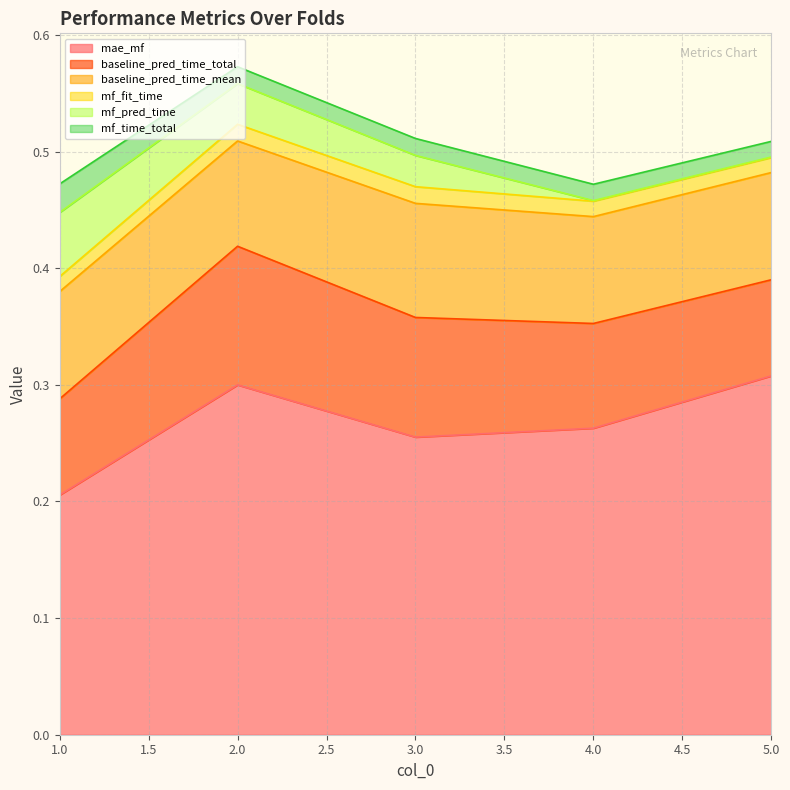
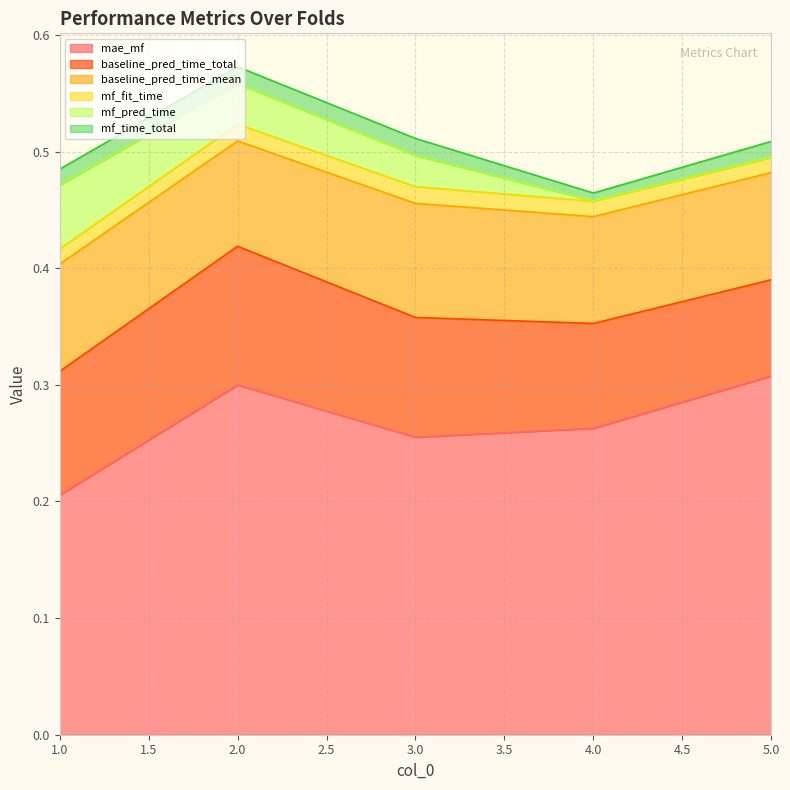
  {
    "mae_mf": {
      "1.0": 0.206,
      "2.0": 0.300,
      "3.0": 0.255,
      "4.0": 0.263,
      "5.0": 0.308
    },
    "baseline_pred_time_total": {
-     "1.0": 0.082,
+     "1.0": 0.106,
      "2.0": 0.119,
      "3.0": 0.103,
      "4.0": 0.090,
      "5.0": 0.082
    },
    "mf_pred_time": {
      "1.0": 0.055,
      "3.0": 0.027
    },
    "mf_time_total": {
-     "1.0": 0.024,
+     "1.0": 0.014,
      "3.0": 0.015,
-     "4.0": 0.014,
+     "4.0": 0.006,
      "5.0": 0.013
    }
  }
